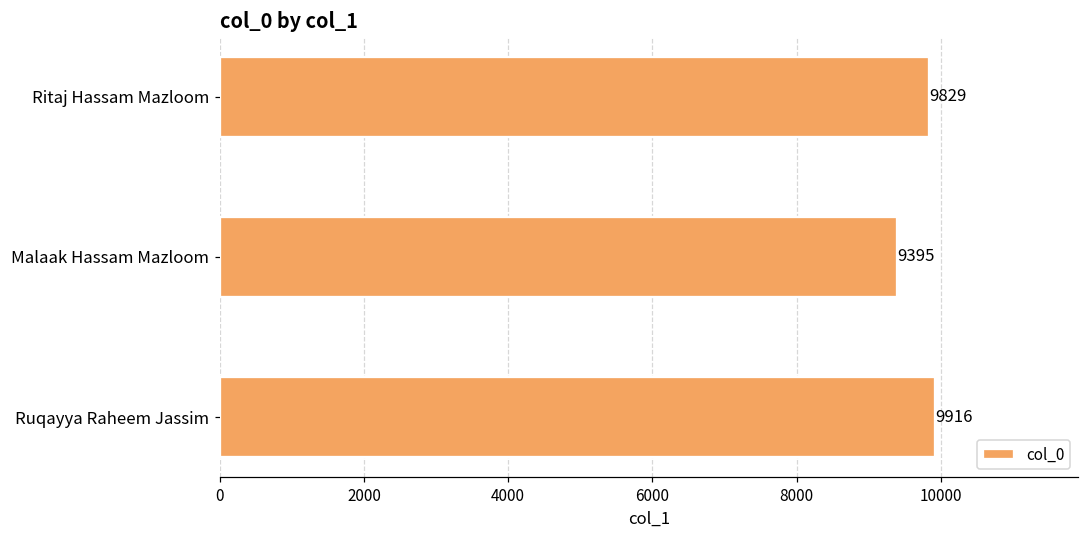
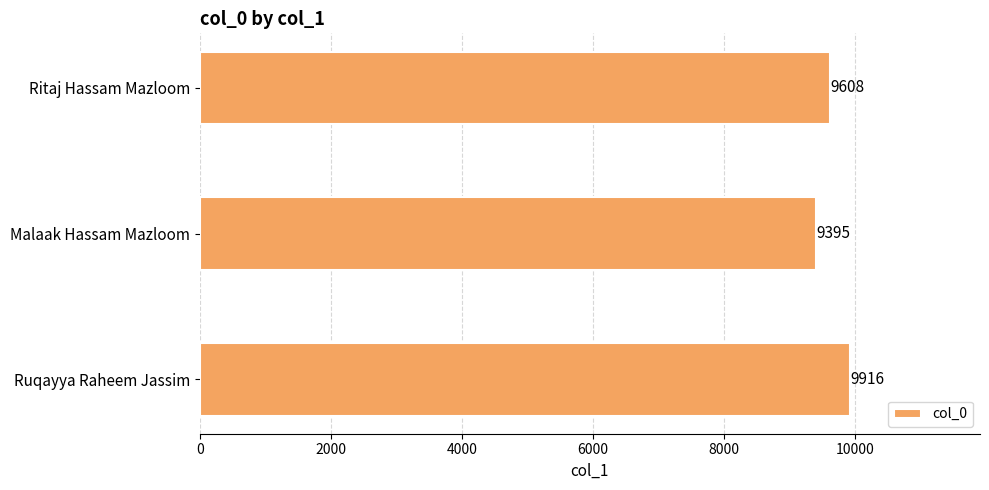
  {
-   "Ritaj Hassam Mazloom": 9829,
+   "Ritaj Hassam Mazloom": 9608,
    "Malaak Hassam Mazloom": 9395,
    "Ruqayya Raheem Jassim": 9916
  }
